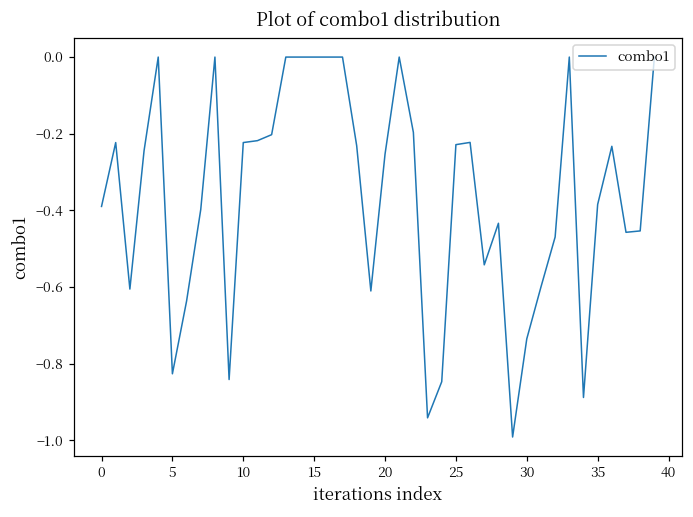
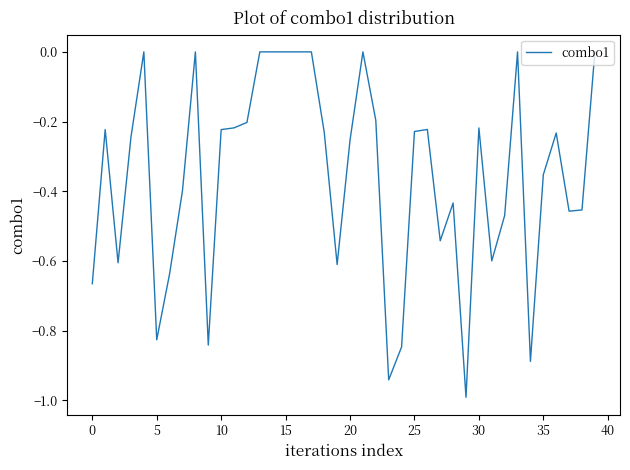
  {
-   "0": -0.39,
+   "0": -0.67,
    "5": -0.83,
    "10": -0.22,
    "15": 0.00,
    "20": -0.25,
    "25": -0.23,
-   "30": -0.74,
-   "35": -0.38
+   "30": -0.22,
+   "35": -0.35
  }
